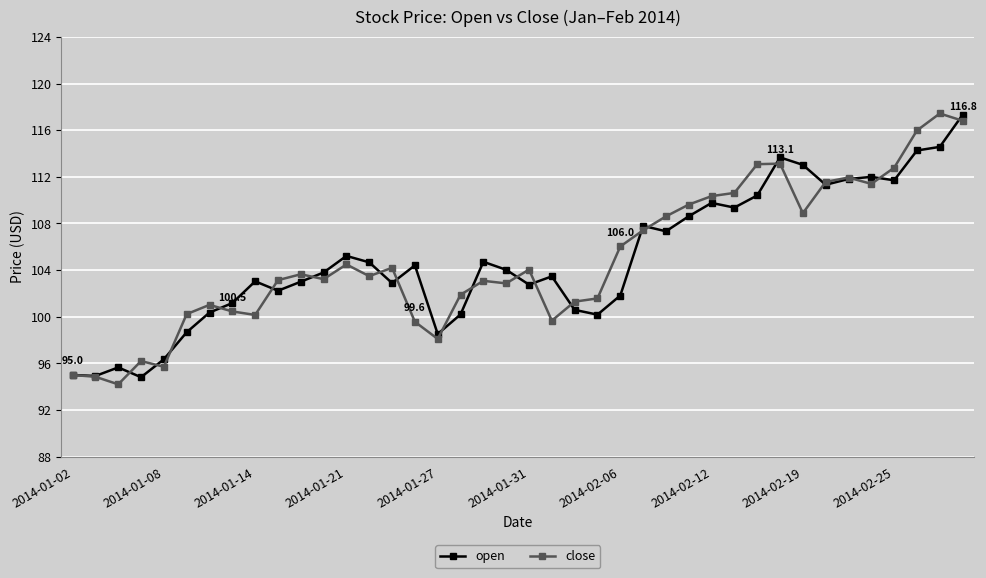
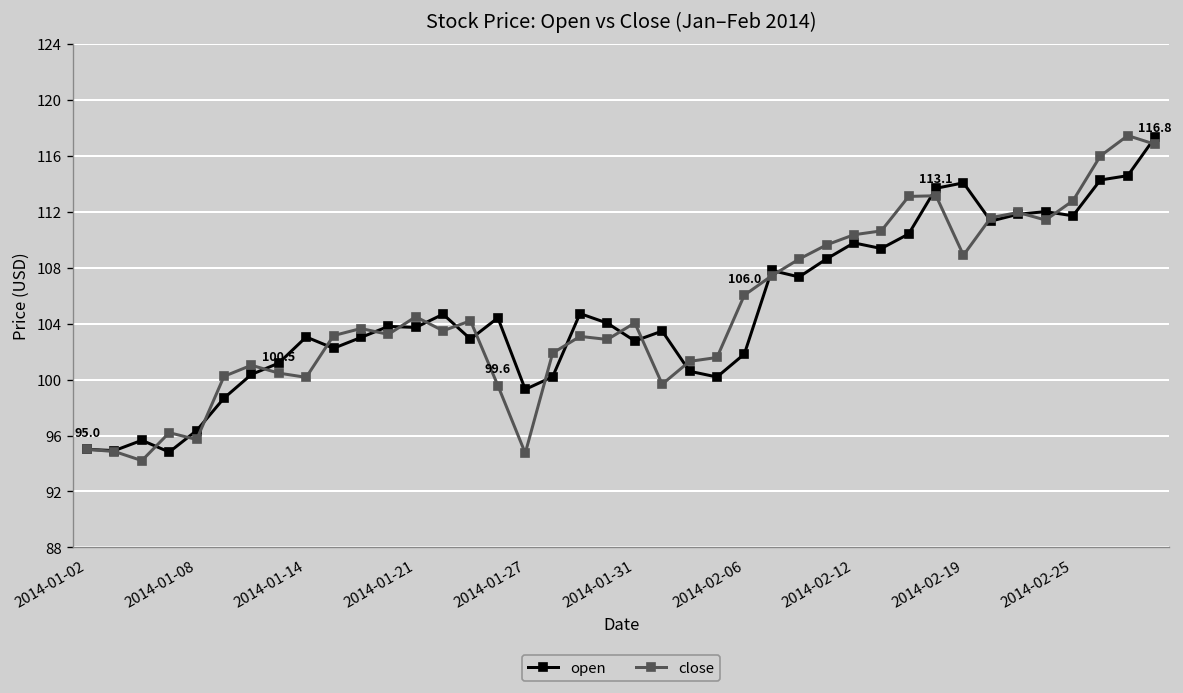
  {
    "open": {
      "2014-01-08": 96.4,
      "2014-01-14": 103.0,
-     "2014-01-21": 105.2,
-     "2014-01-27": 98.5,
+     "2014-01-21": 103.7,
+     "2014-01-27": 99.3,
      "2014-01-31": 102.8,
      "2014-02-06": 101.8,
      "2014-02-12": 109.8,
-     "2014-02-19": 113.0,
+     "2014-02-19": 114.1,
      "2014-02-25": 111.7
    },
    "close": {
      "2014-01-08": 95.7,
      "2014-01-14": 100.2,
      "2014-01-21": 104.5,
-     "2014-01-27": 98.1,
+     "2014-01-27": 94.7,
      "2014-01-31": 104.0,
      "2014-02-12": 110.3,
      "2014-02-19": 108.9,
      "2014-02-25": 112.8
    }
  }
